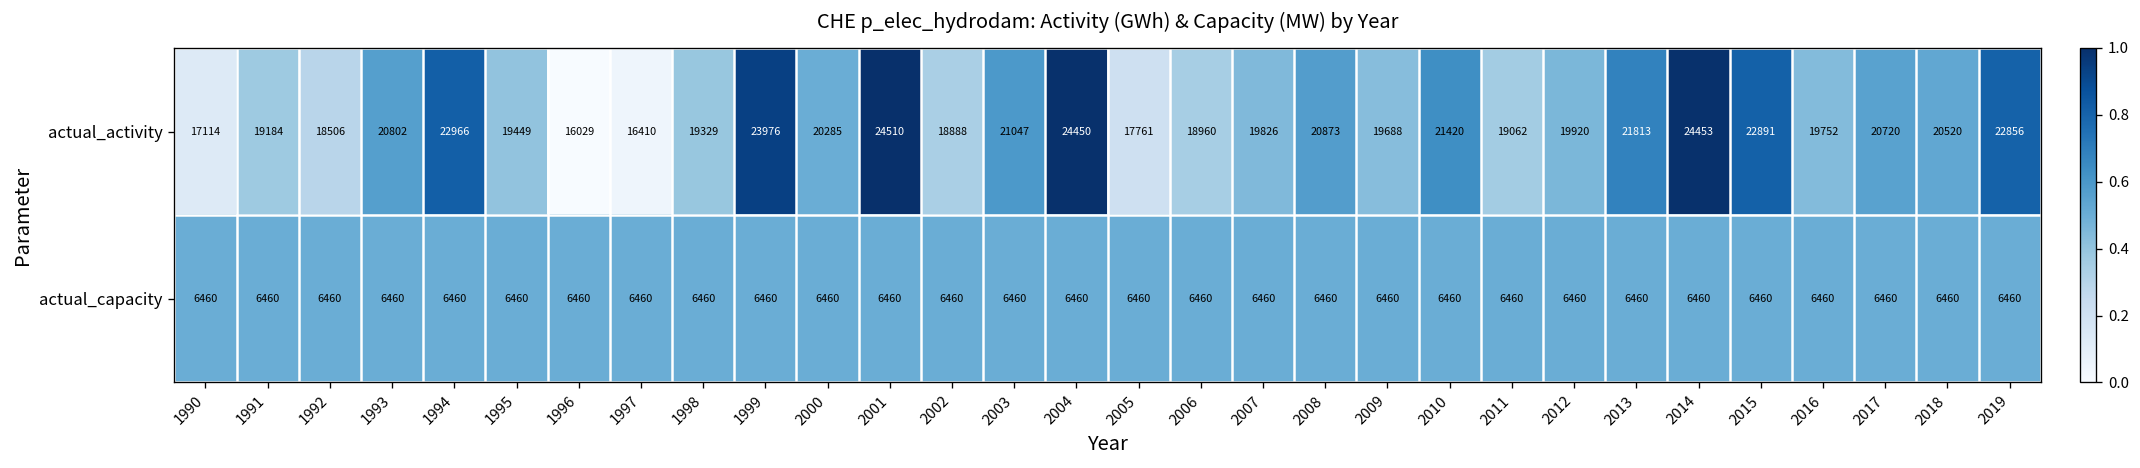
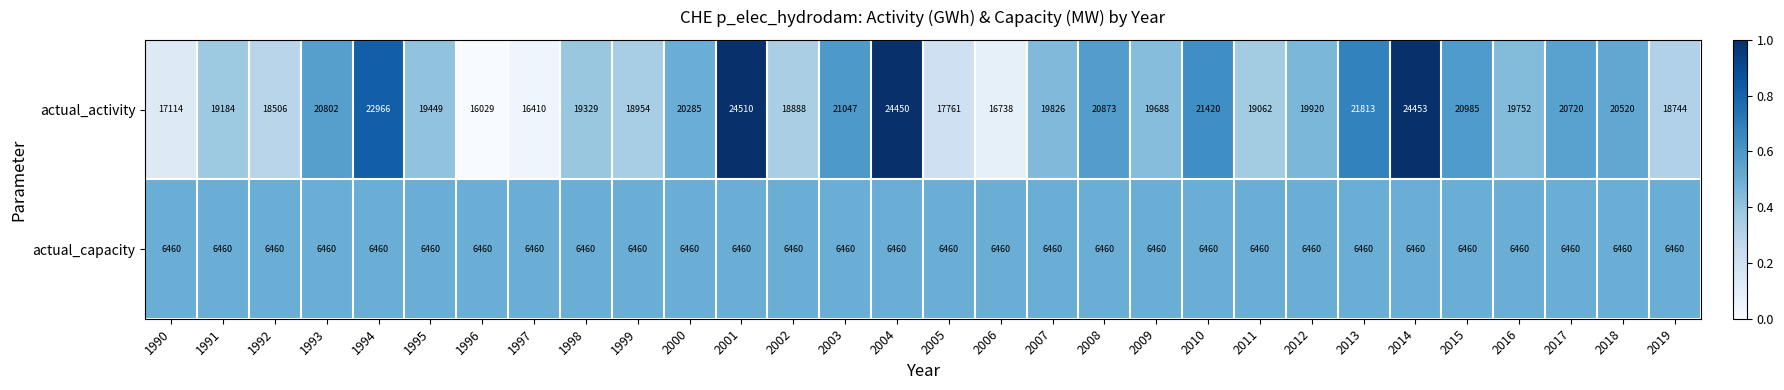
  {
    "actual_activity": {
      "1990": 17114,
      "1991": 19184,
      "1992": 18506,
      "1993": 20802,
      "1994": 22966,
      "1995": 19449,
      "1996": 16029,
      "1997": 16410,
      "1998": 19329,
-     "1999": 23976,
+     "1999": 18954,
      "2000": 20285,
      "2001": 24510,
      "2002": 18888,
      "2003": 21047,
      "2004": 24450,
      "2005": 17761,
-     "2006": 18960,
+     "2006": 16738,
      "2007": 19826,
      "2008": 20873,
      "2009": 19688,
      "2010": 21420,
      "2011": 19062,
      "2012": 19920,
      "2013": 21813,
      "2014": 24453,
-     "2015": 22891,
+     "2015": 20985,
      "2016": 19752,
      "2017": 20720,
      "2018": 20520,
-     "2019": 22856
+     "2019": 18744
    },
    "actual_capacity": {
      "1990": 6460,
      "1991": 6460,
      "1992": 6460,
      "1993": 6460,
      "1994": 6460,
      "1995": 6460,
      "1996": 6460,
      "1997": 6460,
      "1998": 6460,
      "1999": 6460,
      "2000": 6460,
      "2001": 6460,
      "2002": 6460,
      "2003": 6460,
      "2004": 6460,
      "2005": 6460,
      "2006": 6460,
      "2007": 6460,
      "2008": 6460,
      "2009": 6460,
      "2010": 6460,
      "2011": 6460,
      "2012": 6460,
      "2013": 6460,
      "2014": 6460,
      "2015": 6460,
      "2016": 6460,
      "2017": 6460,
      "2018": 6460,
      "2019": 6460
    }
  }
